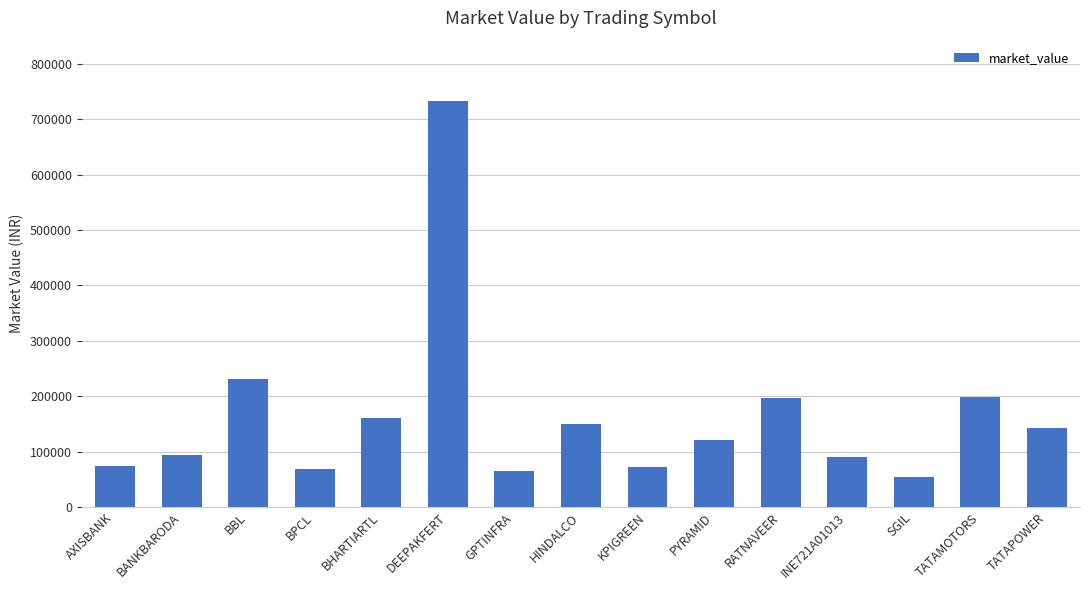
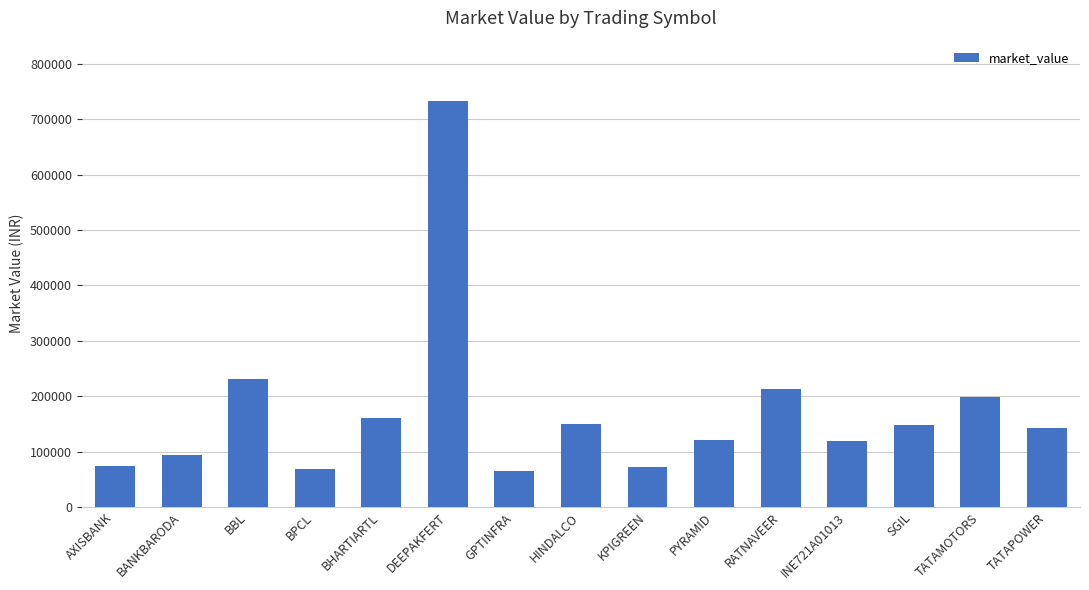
  {
    "AXISBANK": 70000,
    "BANKBARODA": 90000,
    "BBL": 230000,
    "BPCL": 70000,
    "BHARTIARTL": 160000,
    "DEEPAKFERT": 730000,
    "GPTINFRA": 70000,
    "HINDALCO": 150000,
    "KPIGREEN": 70000,
    "PYRAMID": 120000,
-   "RATNAVEER": 200000,
-   "INE721A01013": 90000,
-   "SGIL": 50000,
+   "RATNAVEER": 210000,
+   "INE721A01013": 120000,
+   "SGIL": 150000,
    "TATAMOTORS": 200000,
    "TATAPOWER": 140000
  }
